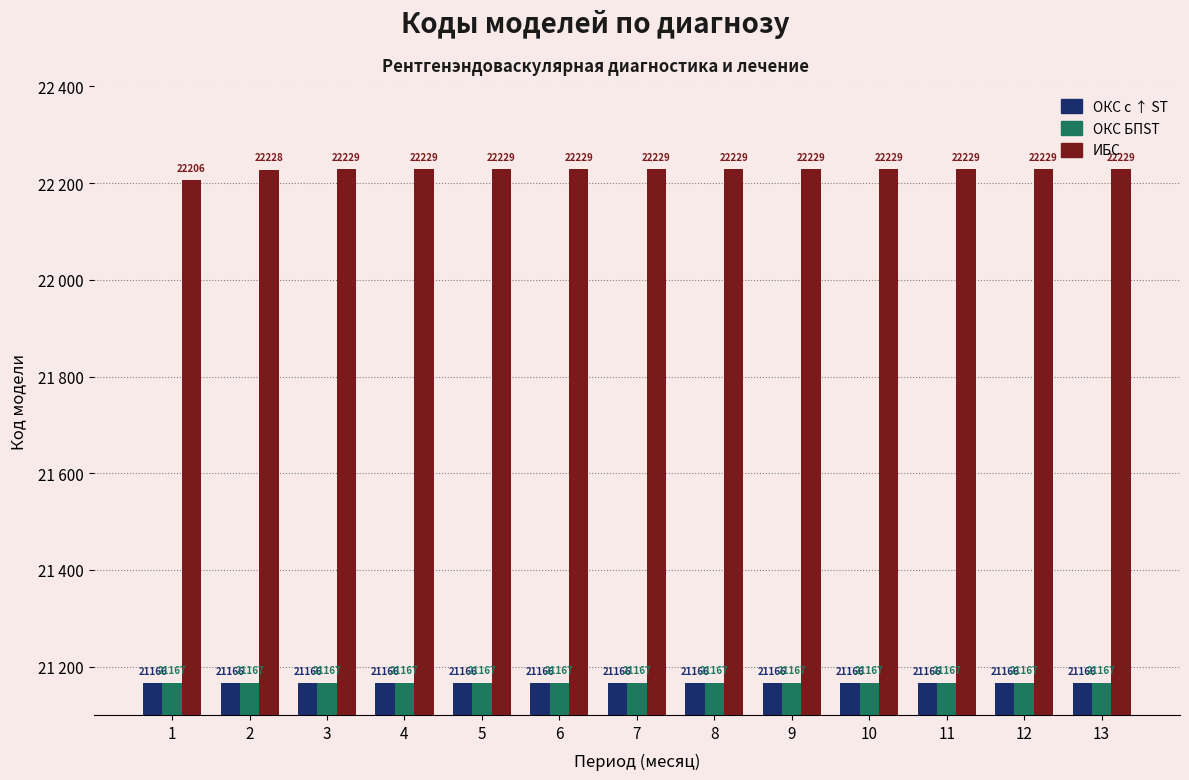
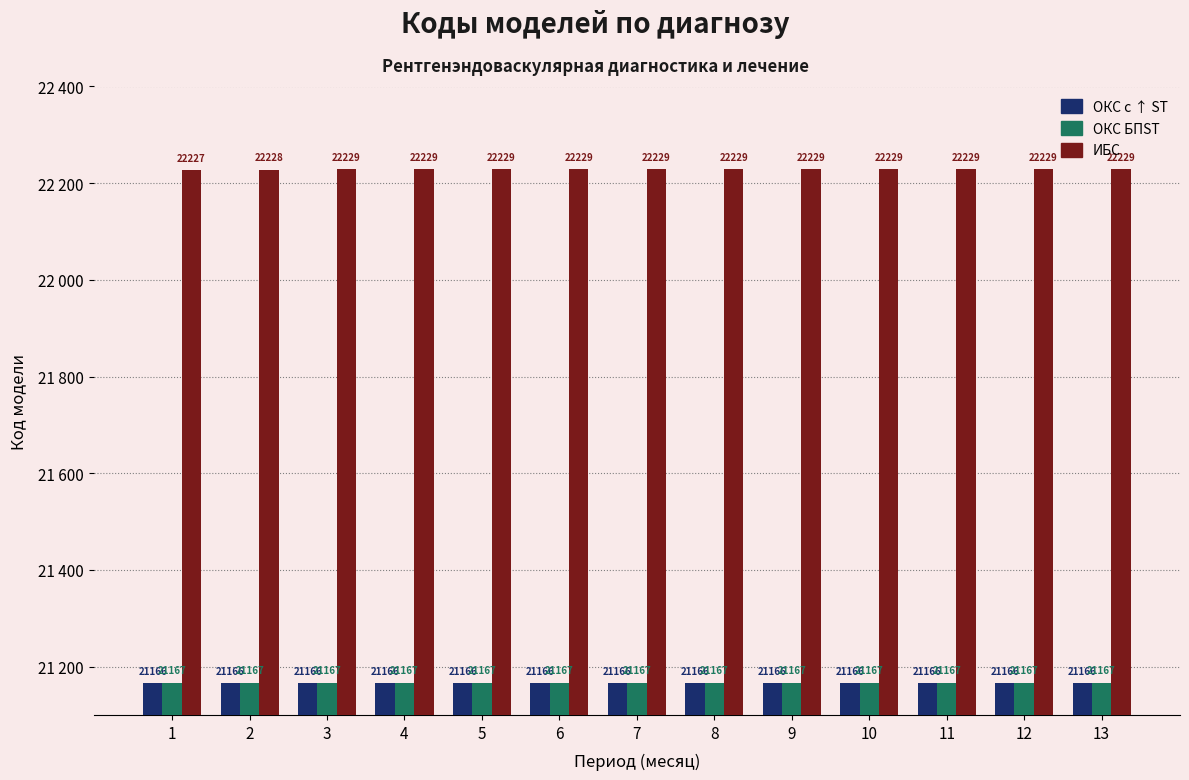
  {
    "ИБС": {
-     "1": 22206,
+     "1": 22227,
      "2": 22228,
      "3": 22229,
      "4": 22229,
      "5": 22229,
      "6": 22229,
      "7": 22229,
      "8": 22229,
      "9": 22229,
      "10": 22229,
      "11": 22229,
      "12": 22229,
      "13": 22229
    }
  }
